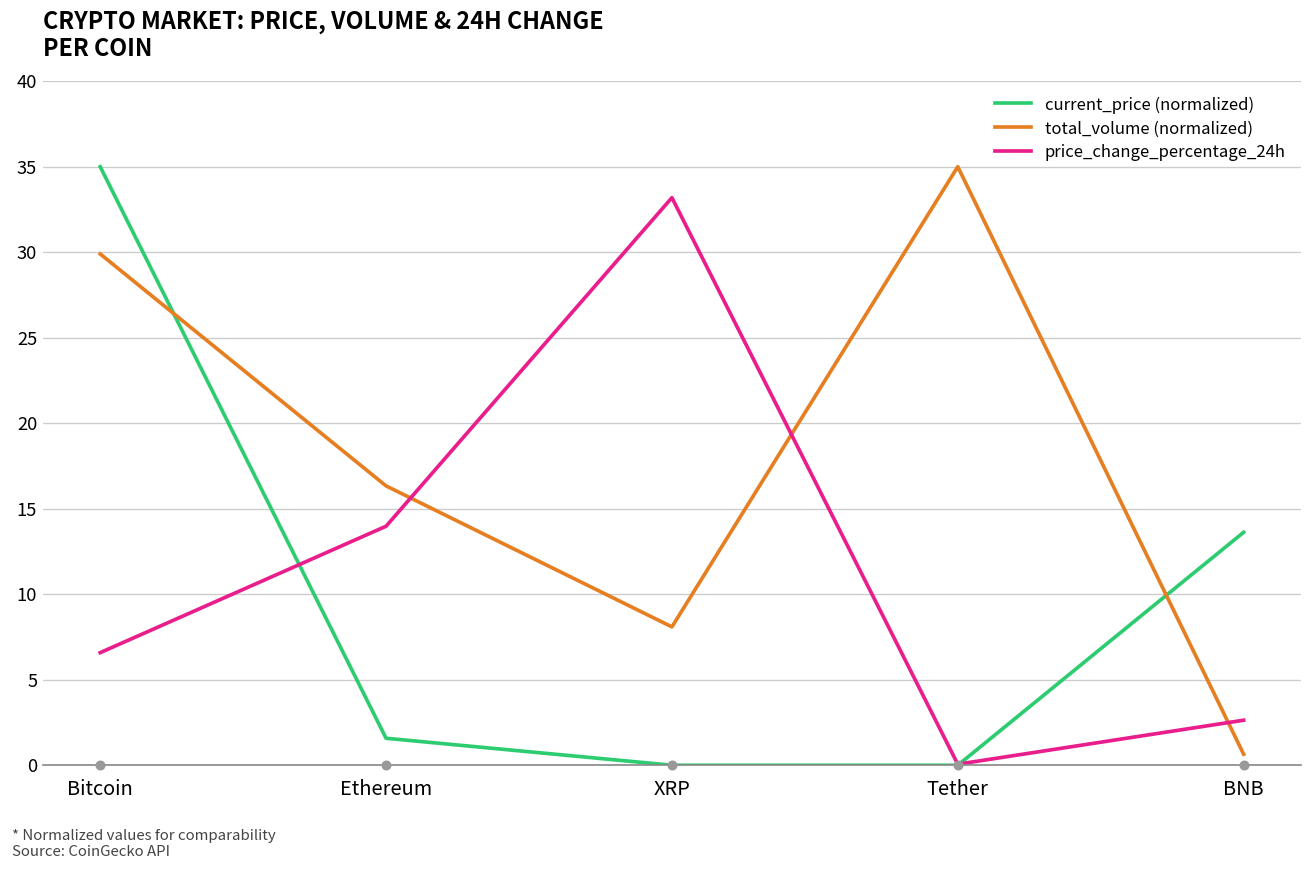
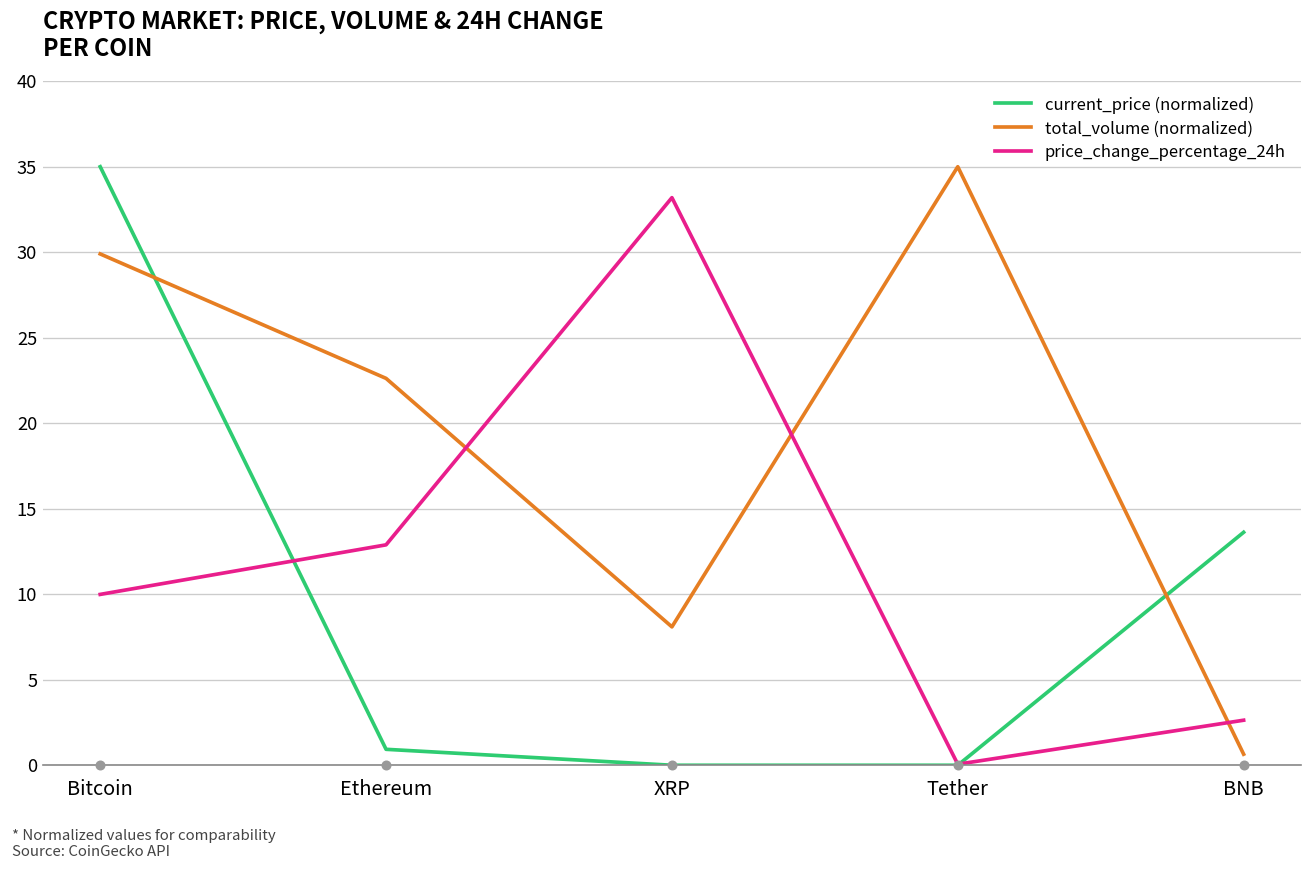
  {
    "current_price (normalized)": {
      "Bitcoin": 35.0,
-     "Ethereum": 1.6,
+     "Ethereum": 0.9,
      "XRP": 0.0,
      "BNB": 13.6
    },
    "total_volume (normalized)": {
      "Bitcoin": 29.9,
-     "Ethereum": 16.3,
+     "Ethereum": 22.6,
      "XRP": 8.1,
      "Tether": 35.0,
      "BNB": 0.6
    },
    "price_change_percentage_24h": {
-     "Bitcoin": 6.6,
-     "Ethereum": 14.0,
+     "Bitcoin": 10.0,
+     "Ethereum": 12.9,
      "XRP": 33.2,
      "BNB": 2.6
    }
  }
